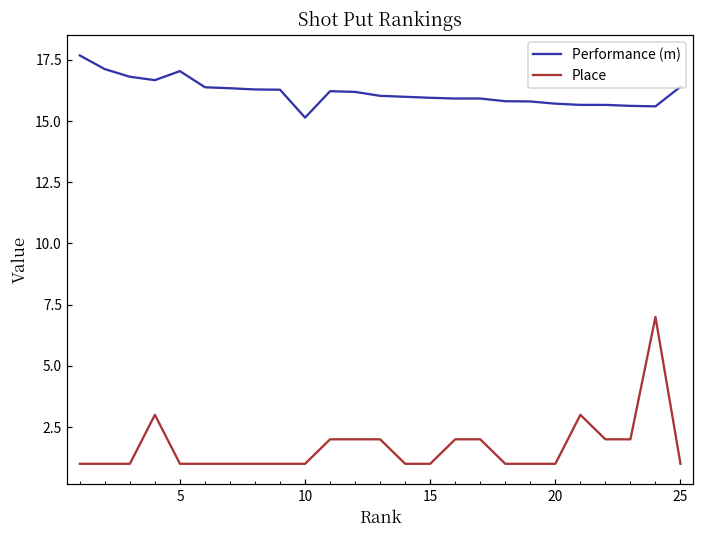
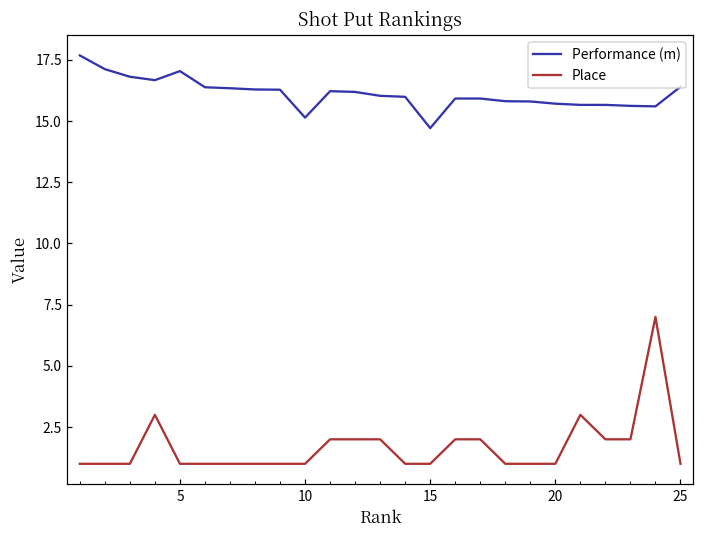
  {
    "Performance (m)": {
      "5": 17.0,
      "10": 15.1,
-     "15": 16.0,
+     "15": 14.7,
      "20": 15.7
    },
    "Place": {
      "5": 1.0,
      "10": 1.0,
      "15": 1.0,
      "20": 1.0,
      "25": 1.0
    }
  }
